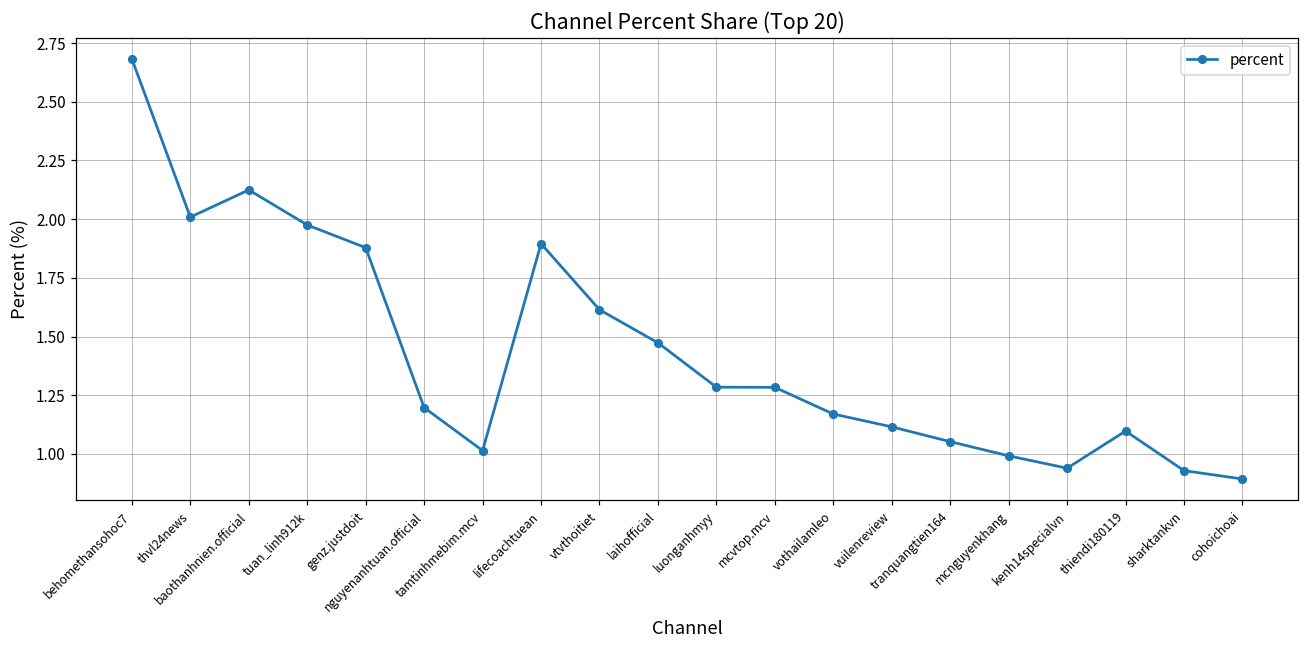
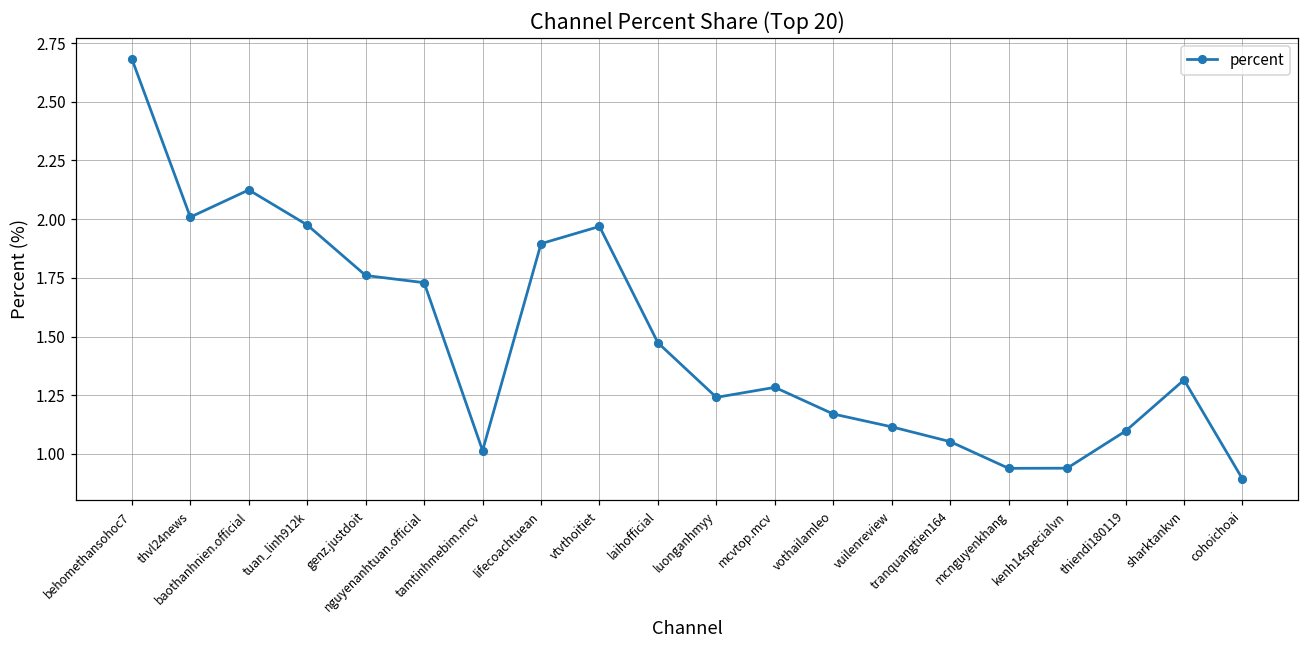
  {
    "behomethansohoc7": 2.68,
    "thvl24news": 2.01,
    "baothanhnien.official": 2.12,
    "tuan_linh912k": 1.98,
-   "genz.justdoit": 1.88,
-   "nguyenanhtuan.official": 1.20,
+   "genz.justdoit": 1.76,
+   "nguyenanhtuan.official": 1.73,
    "tamtinhmebim.mcv": 1.01,
    "lifecoachtuean": 1.90,
-   "vtvthoitiet": 1.61,
+   "vtvthoitiet": 1.97,
    "laihofficial": 1.47,
-   "luonganhmyy": 1.28,
+   "luonganhmyy": 1.24,
    "mcvtop.mcv": 1.28,
    "vothailamleo": 1.17,
    "vuilenreview": 1.12,
    "tranquangtien164": 1.05,
-   "mcnguyenkhang": 0.99,
+   "mcnguyenkhang": 0.94,
    "kenh14specialvn": 0.94,
    "thiendi180119": 1.10,
-   "sharktankvn": 0.93,
+   "sharktankvn": 1.32,
    "cohoichoai": 0.89
  }
